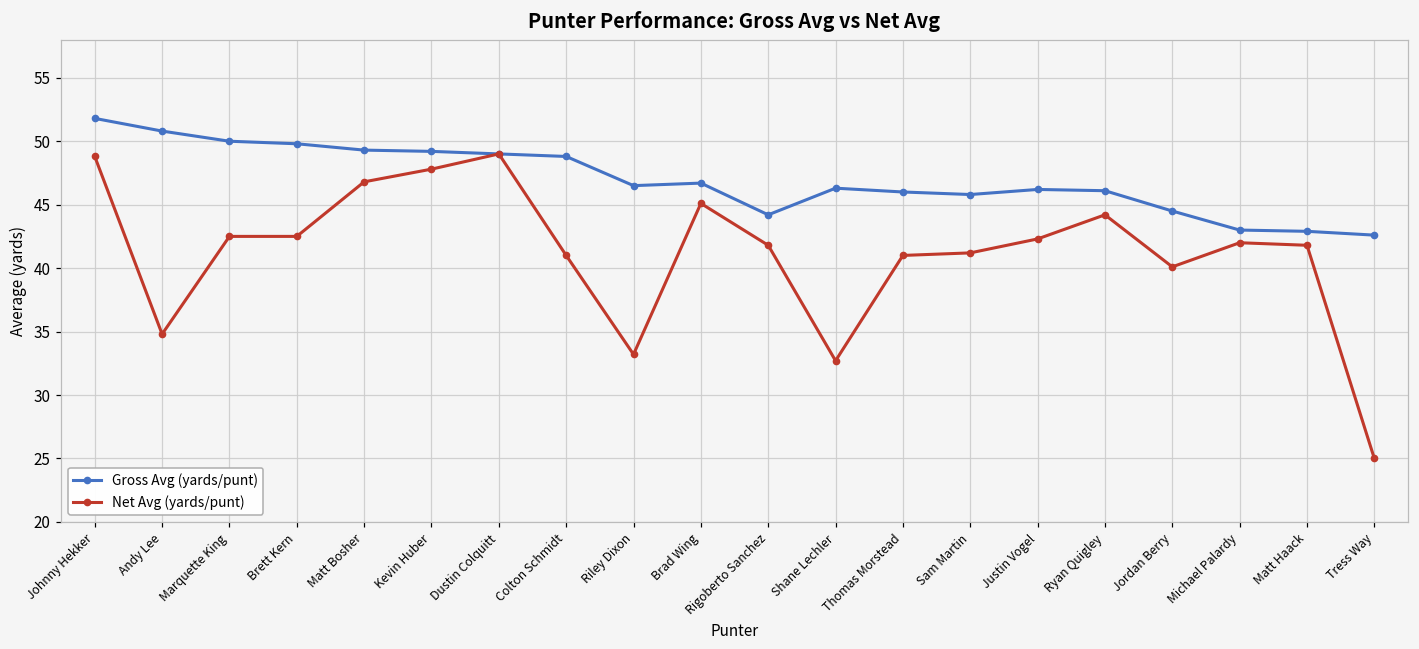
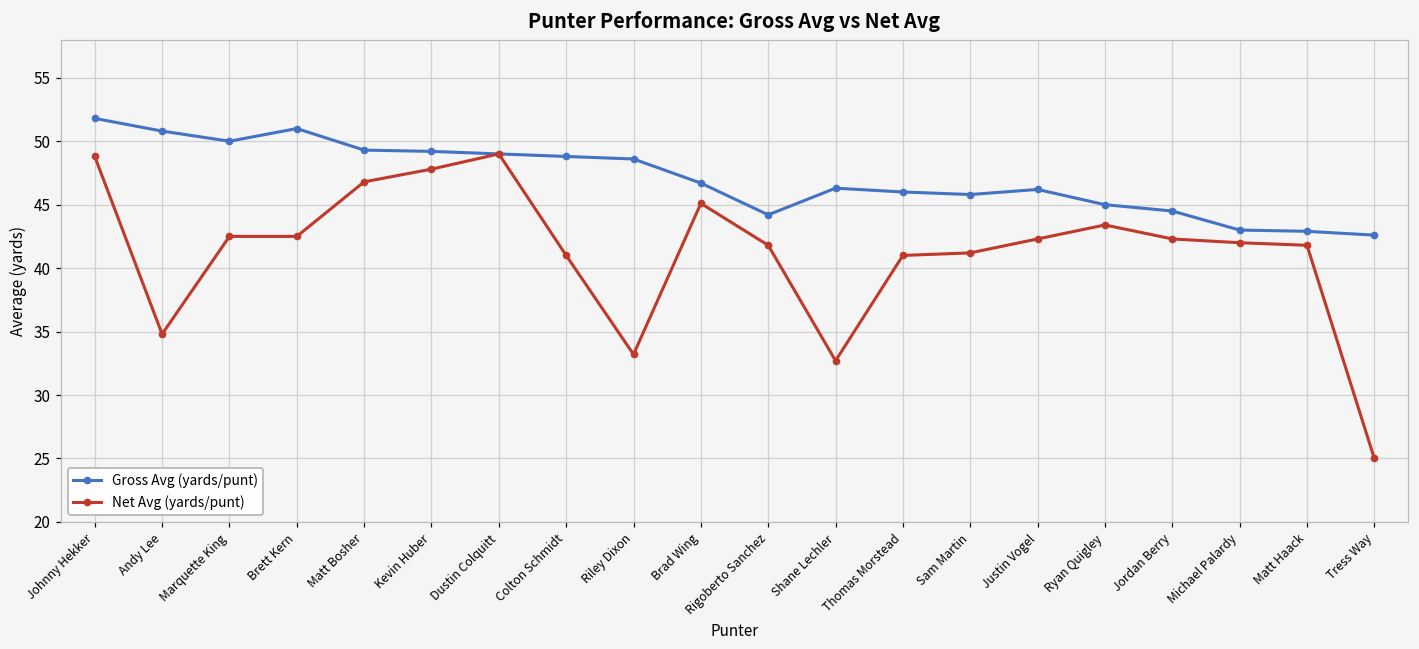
  {
    "Gross Avg (yards/punt)": {
      "Johnny Hekker": 51.8,
      "Andy Lee": 50.8,
      "Marquette King": 50.0,
-     "Brett Kern": 49.8,
+     "Brett Kern": 51.0,
      "Matt Bosher": 49.3,
      "Kevin Huber": 49.2,
      "Colton Schmidt": 48.8,
-     "Riley Dixon": 46.5,
+     "Riley Dixon": 48.6,
      "Brad Wing": 46.7,
      "Rigoberto Sanchez": 44.2,
      "Shane Lechler": 46.3,
      "Thomas Morstead": 46.0,
      "Sam Martin": 45.8,
      "Justin Vogel": 46.2,
-     "Ryan Quigley": 46.1,
+     "Ryan Quigley": 45.0,
      "Jordan Berry": 44.5,
      "Michael Palardy": 43.0,
      "Matt Haack": 42.9,
      "Tress Way": 42.6
    },
    "Net Avg (yards/punt)": {
      "Johnny Hekker": 48.8,
      "Andy Lee": 34.8,
      "Marquette King": 42.5,
      "Brett Kern": 42.5,
      "Matt Bosher": 46.8,
      "Kevin Huber": 47.8,
      "Colton Schmidt": 41.0,
      "Riley Dixon": 33.2,
      "Brad Wing": 45.1,
      "Rigoberto Sanchez": 41.8,
      "Shane Lechler": 32.7,
      "Thomas Morstead": 41.0,
      "Sam Martin": 41.2,
      "Justin Vogel": 42.3,
-     "Ryan Quigley": 44.2,
-     "Jordan Berry": 40.1,
+     "Ryan Quigley": 43.4,
+     "Jordan Berry": 42.3,
      "Michael Palardy": 42.0,
      "Matt Haack": 41.8,
      "Tress Way": 25.0
    }
  }
